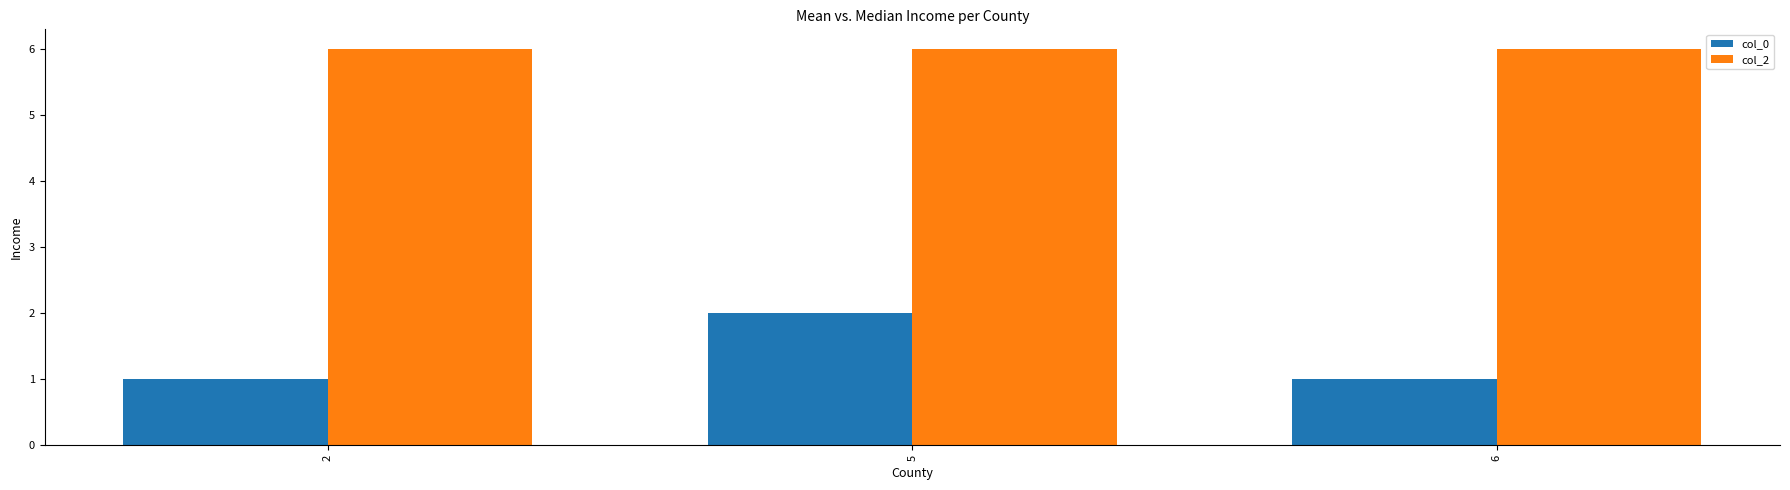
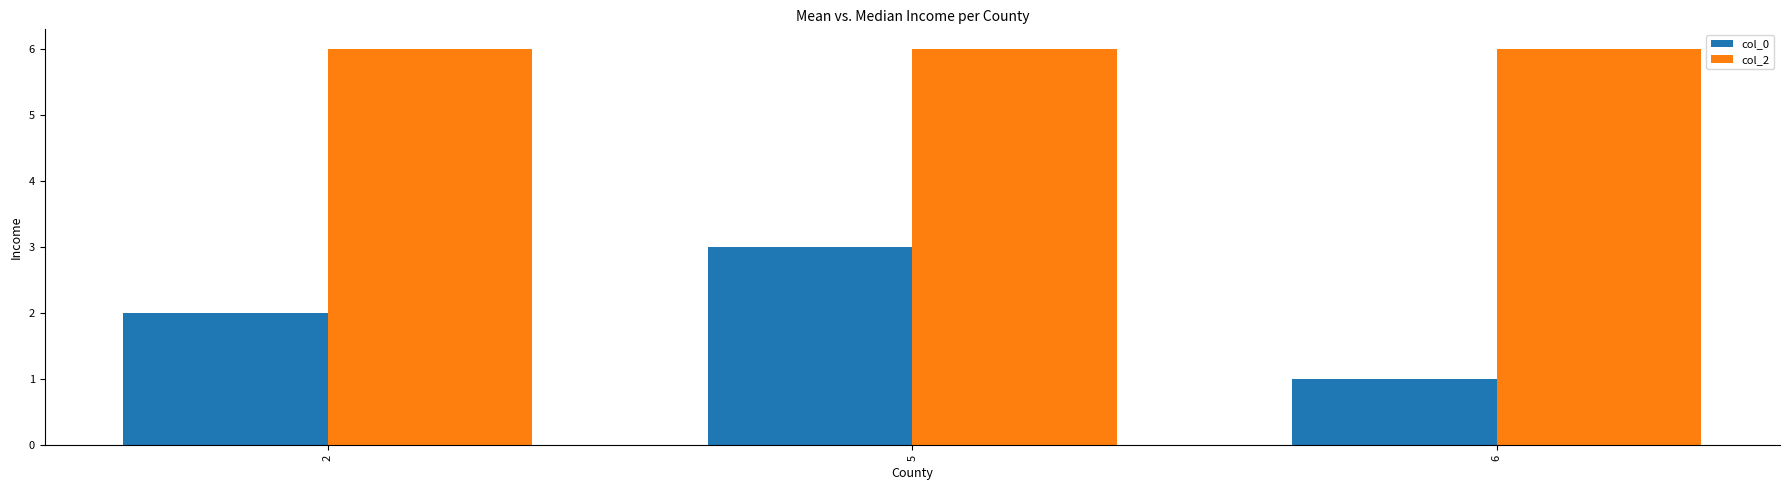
  {
    "col_0": {
-     "2": 1,
-     "5": 2,
+     "2": 2,
+     "5": 3,
      "6": 1
    },
    "col_2": {
      "2": 6,
      "5": 6,
      "6": 6
    }
  }
